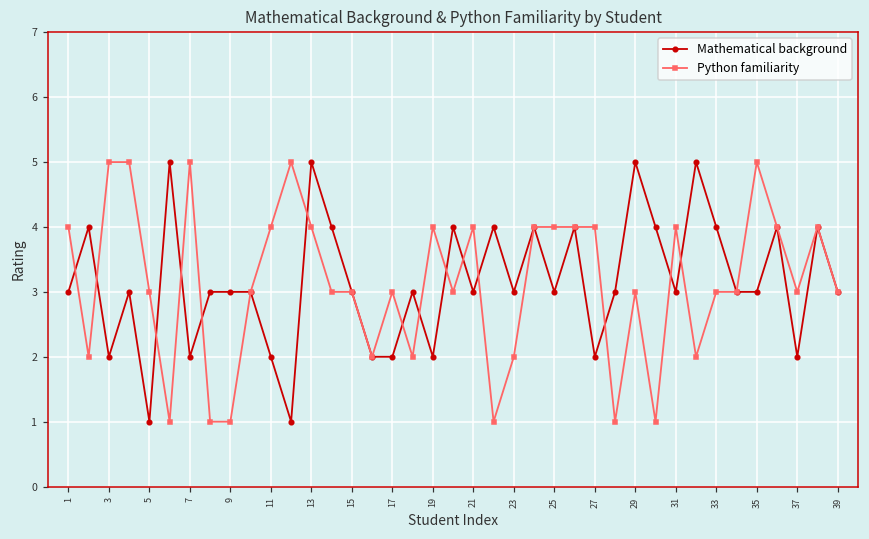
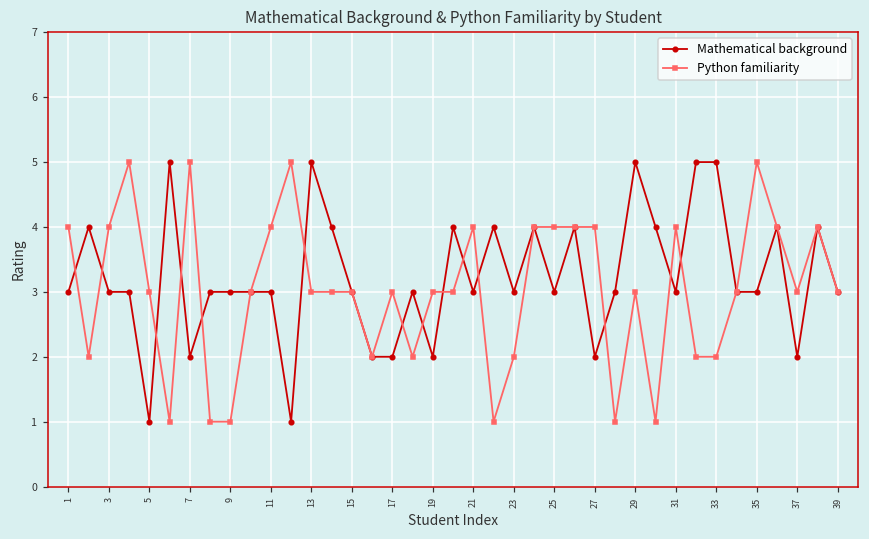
  {
    "Mathematical background": {
      "1": 3,
-     "3": 2,
+     "3": 3,
      "5": 1,
      "7": 2,
      "9": 3,
-     "11": 2,
+     "11": 3,
      "13": 5,
      "17": 2,
      "19": 2,
      "21": 3,
      "23": 3,
      "25": 3,
      "27": 2,
      "29": 5,
      "31": 3,
-     "33": 4,
+     "33": 5,
      "35": 3,
      "37": 2
    },
    "Python familiarity": {
      "1": 4,
-     "3": 5,
+     "3": 4,
      "5": 3,
      "7": 5,
      "9": 1,
      "11": 4,
-     "13": 4,
+     "13": 3,
      "17": 3,
-     "19": 4,
+     "19": 3,
      "21": 4,
      "23": 2,
      "25": 4,
      "27": 4,
      "29": 3,
      "31": 4,
-     "33": 3,
+     "33": 2,
      "35": 5,
      "37": 3
    }
  }
